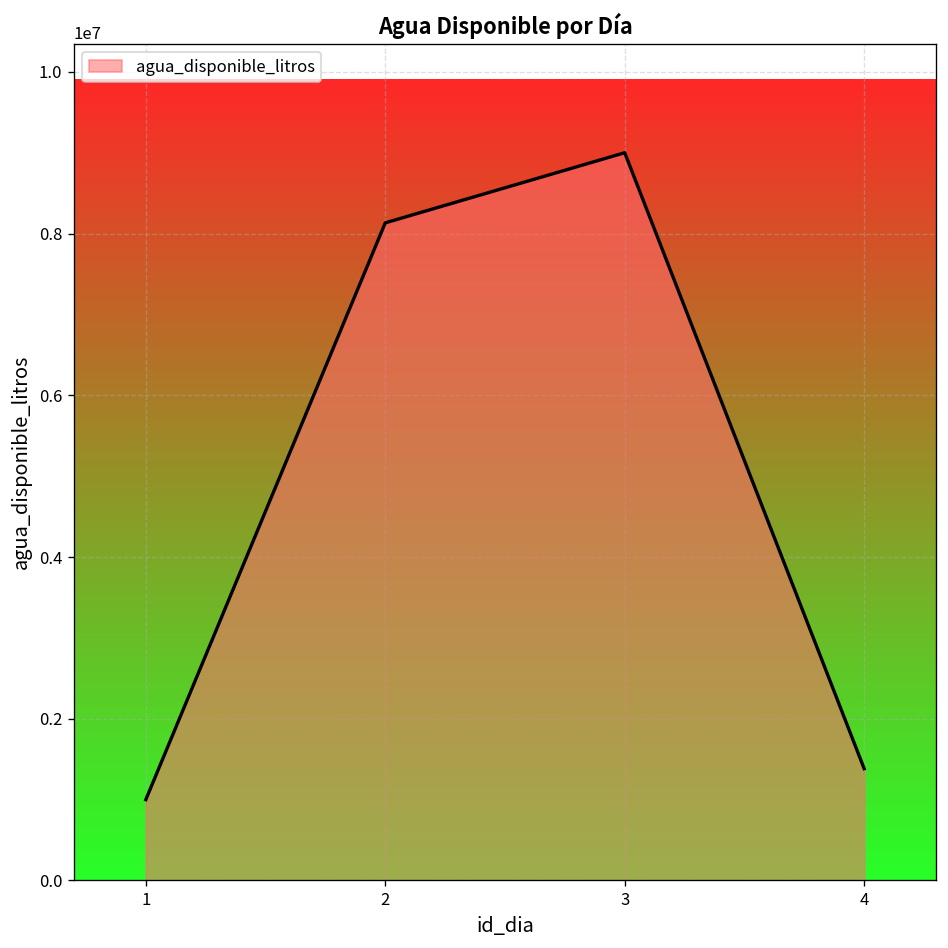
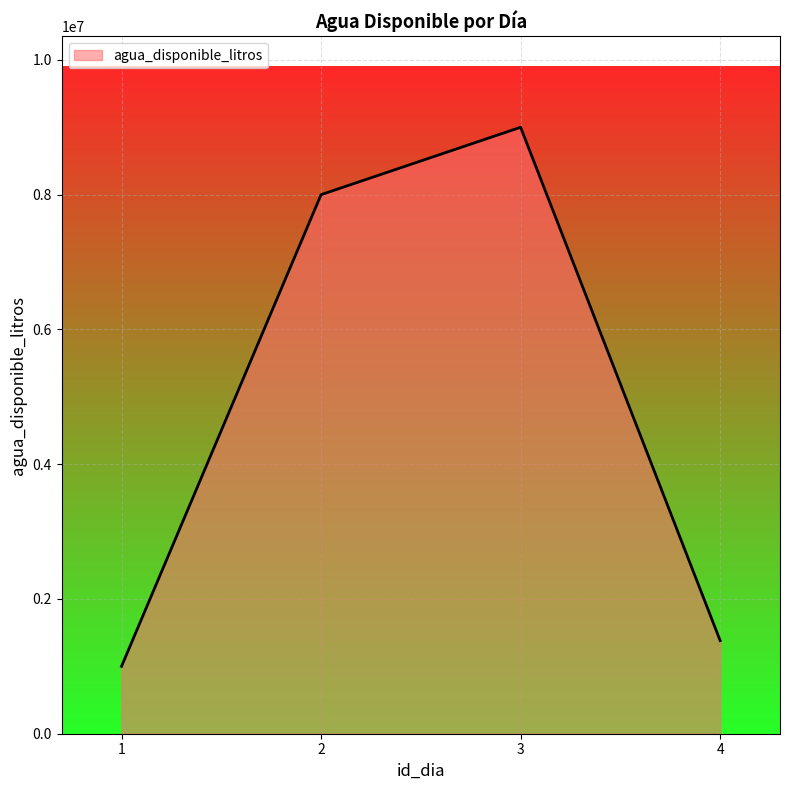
  {
    "1": 1000000,
-   "2": 8100000,
+   "2": 8000000,
    "3": 9000000,
    "4": 1400000
  }
